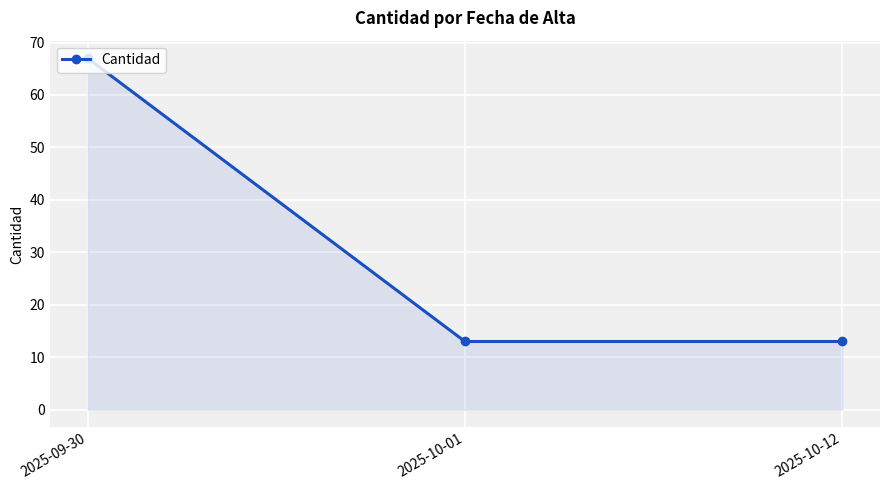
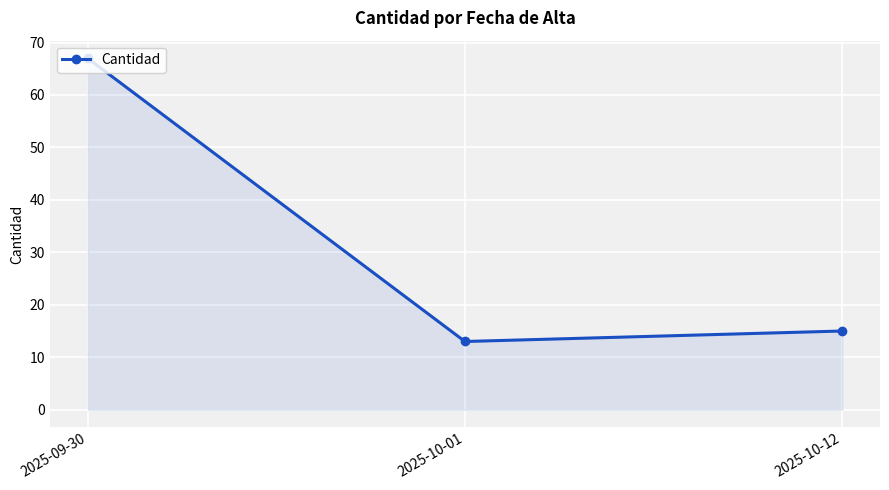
  {
    "2025-10-01": 13,
-   "2025-10-12": 13
+   "2025-10-12": 15
  }
